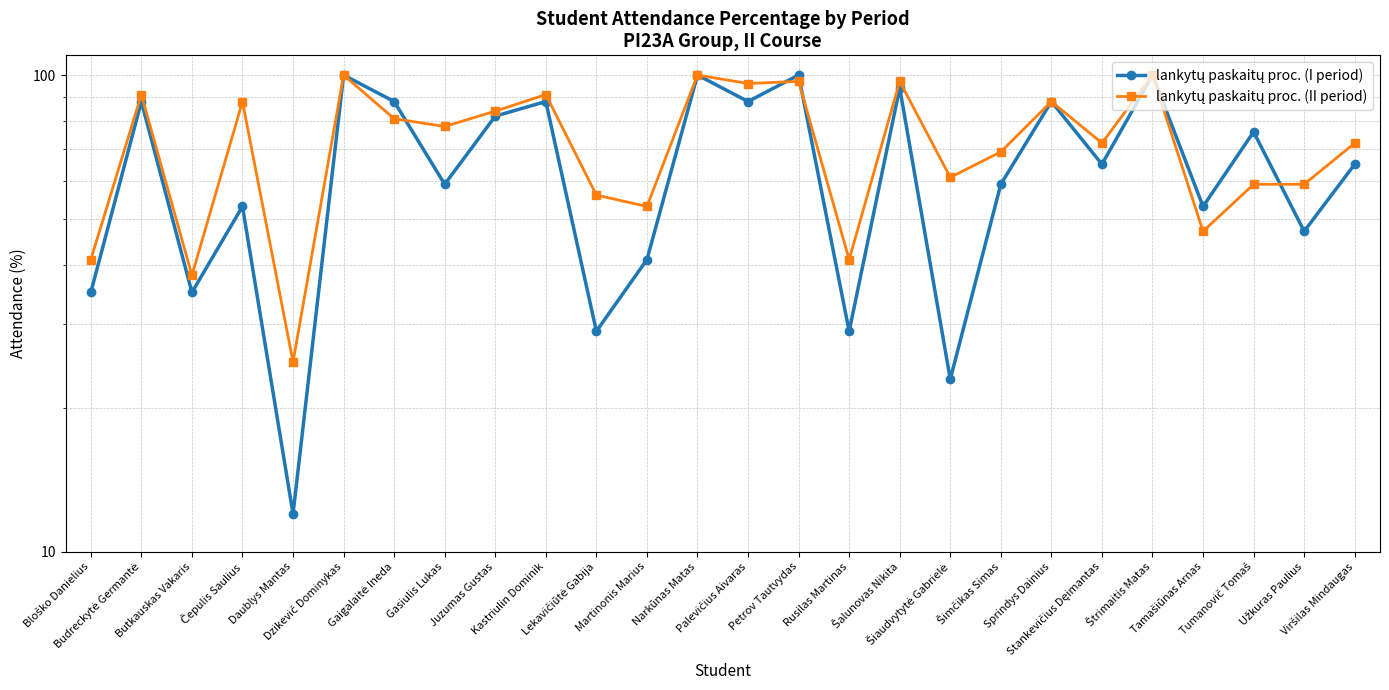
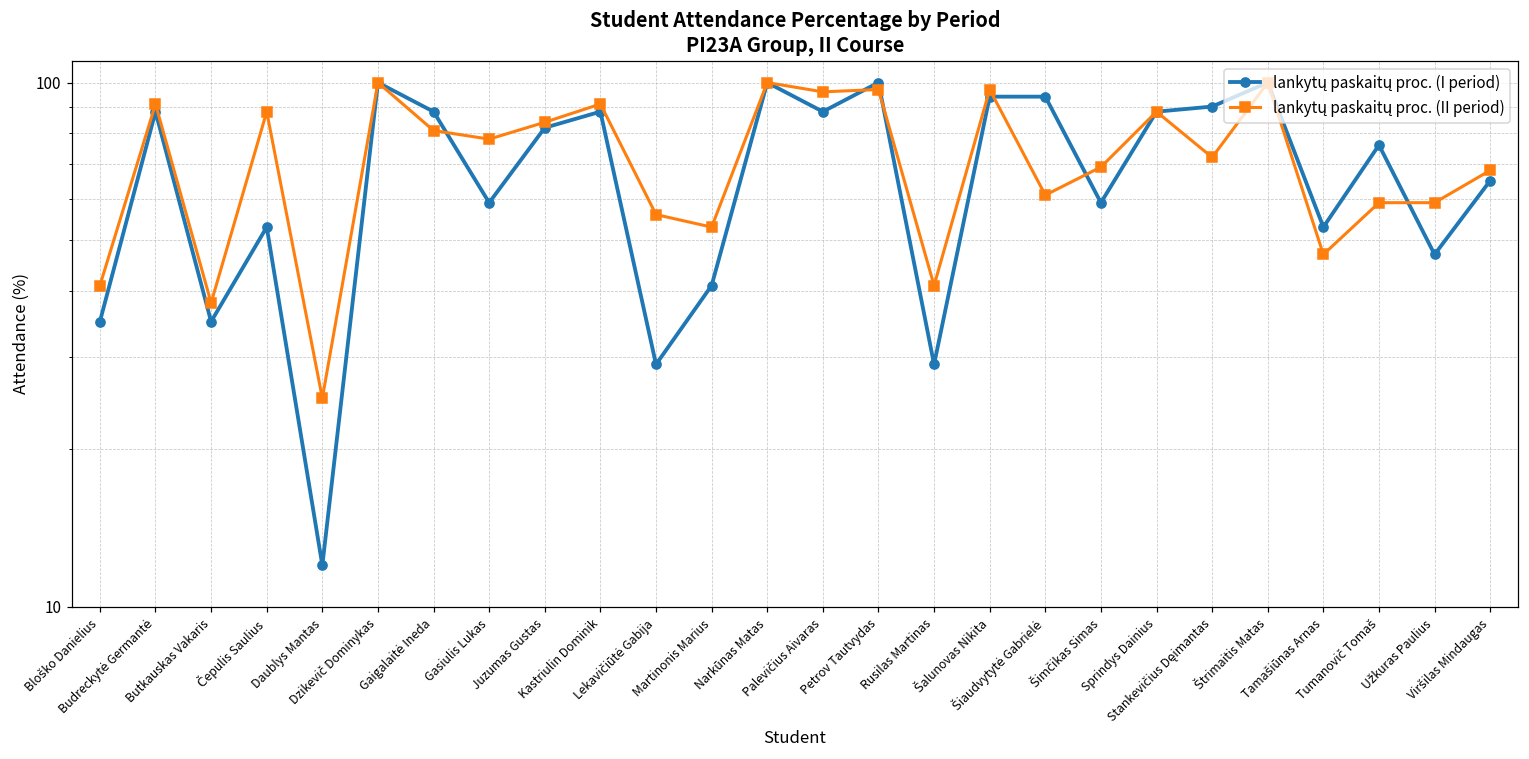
  {
    "lankytų paskaitų proc. (I period)": {
      "Bloško Danielius": 35,
      "Budreckytė Germantė": 88,
      "Butkauskas Vakaris": 35,
      "Čepulis Saulius": 53,
      "Daublys Mantas": 12,
      "Gaigalaitė Ineda": 88,
      "Gasiulis Lukas": 59,
      "Juzumas Gustas": 82,
      "Kastriulin Dominik": 88,
      "Lekavičiūtė Gabija": 29,
      "Martinonis Marius": 41,
      "Palevičius Aivaras": 88,
      "Petrov Tautvydas": 100,
      "Rusilas Martinas": 29,
      "Šalunovas Nikita": 94,
-     "Šiaudvytytė Gabrielė": 23,
+     "Šiaudvytytė Gabrielė": 94,
      "Šimčikas Simas": 59,
-     "Stankevičius Dęimantas": 65,
+     "Stankevičius Dęimantas": 90,
      "Tamašiūnas Arnas": 53,
      "Tumanovič Tomaš": 76,
      "Užkuras Paulius": 47,
      "Viršilas Mindaugas": 65
    },
    "lankytų paskaitų proc. (II period)": {
      "Bloško Danielius": 41,
      "Budreckytė Germantė": 91,
      "Butkauskas Vakaris": 38,
      "Čepulis Saulius": 88,
      "Daublys Mantas": 25,
      "Gaigalaitė Ineda": 81,
      "Gasiulis Lukas": 78,
      "Juzumas Gustas": 84,
      "Kastriulin Dominik": 91,
      "Lekavičiūtė Gabija": 56,
      "Martinonis Marius": 53,
      "Palevičius Aivaras": 96,
      "Petrov Tautvydas": 97,
      "Rusilas Martinas": 41,
      "Šalunovas Nikita": 97,
      "Šiaudvytytė Gabrielė": 61,
      "Šimčikas Simas": 69,
      "Stankevičius Dęimantas": 72,
      "Tamašiūnas Arnas": 47,
      "Tumanovič Tomaš": 59,
      "Užkuras Paulius": 59,
-     "Viršilas Mindaugas": 72
+     "Viršilas Mindaugas": 68
    }
  }
